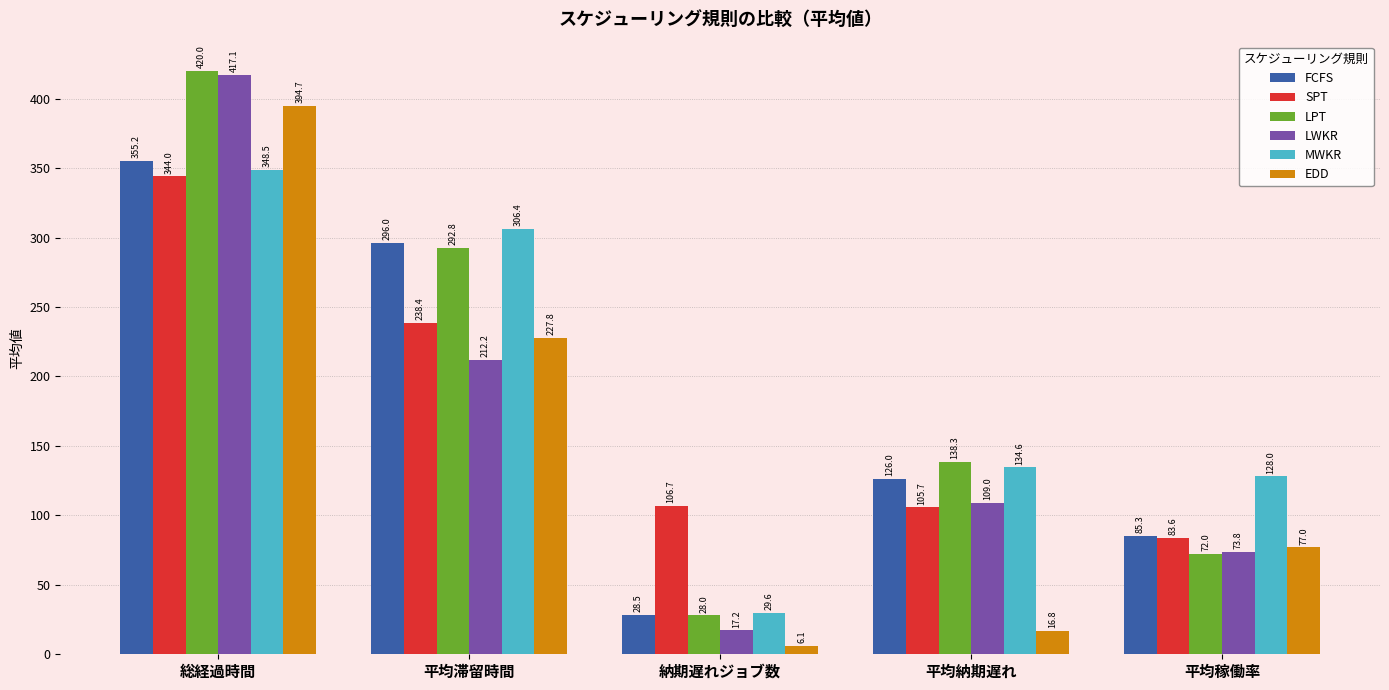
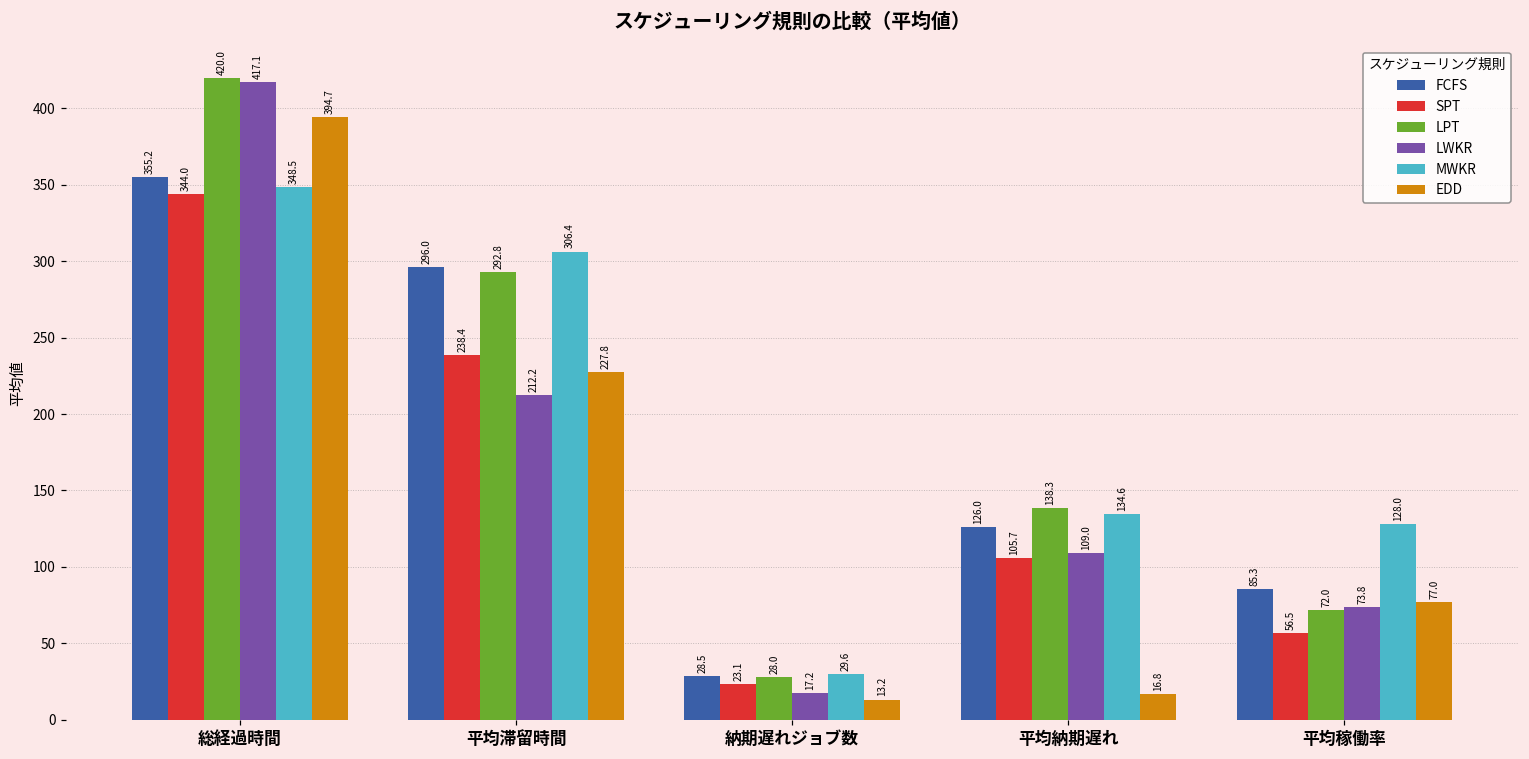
  {
    "FCFS": {
      "総経過時間": 355.2,
      "平均滞留時間": 296.0,
      "納期遅れジョブ数": 28.5,
      "平均納期遅れ": 126.0,
      "平均稼働率": 85.3
    },
    "SPT": {
      "総経過時間": 344.0,
      "平均滞留時間": 238.4,
-     "納期遅れジョブ数": 106.7,
+     "納期遅れジョブ数": 23.1,
      "平均納期遅れ": 105.7,
-     "平均稼働率": 83.6
+     "平均稼働率": 56.5
    },
    "LPT": {
      "総経過時間": 420.0,
      "平均滞留時間": 292.8,
      "納期遅れジョブ数": 28.0,
      "平均納期遅れ": 138.3,
      "平均稼働率": 72.0
    },
    "LWKR": {
      "総経過時間": 417.1,
      "平均滞留時間": 212.2,
      "納期遅れジョブ数": 17.2,
      "平均納期遅れ": 109.0,
      "平均稼働率": 73.8
    },
    "MWKR": {
      "総経過時間": 348.5,
      "平均滞留時間": 306.4,
      "納期遅れジョブ数": 29.6,
      "平均納期遅れ": 134.6,
      "平均稼働率": 128.0
    },
    "EDD": {
      "総経過時間": 394.7,
      "平均滞留時間": 227.8,
-     "納期遅れジョブ数": 6.1,
+     "納期遅れジョブ数": 13.2,
      "平均納期遅れ": 16.8,
      "平均稼働率": 77.0
    }
  }
